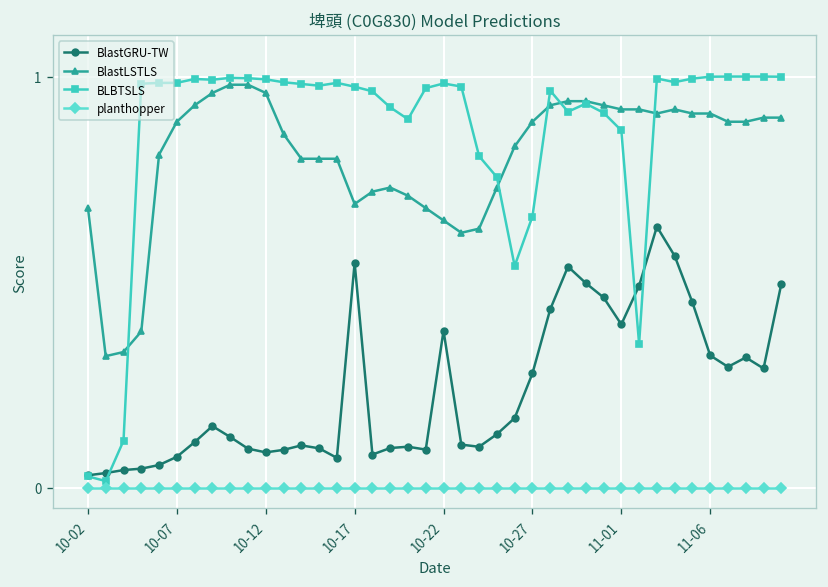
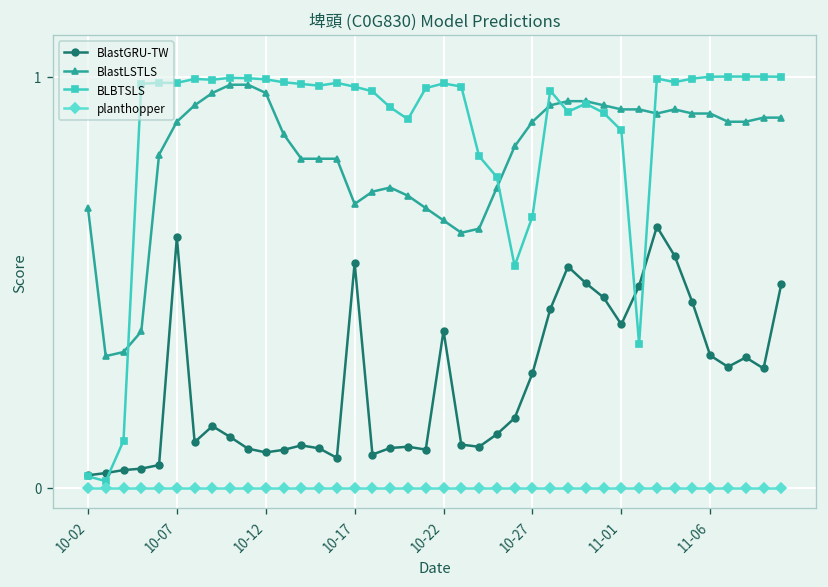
  {
    "BlastGRU-TW": {
-     "10-07": 0.08,
+     "10-07": 0.61,
      "10-12": 0.09,
      "10-17": 0.55,
      "10-22": 0.38,
      "10-27": 0.28,
      "11-01": 0.40,
      "11-06": 0.32
    }
  }
